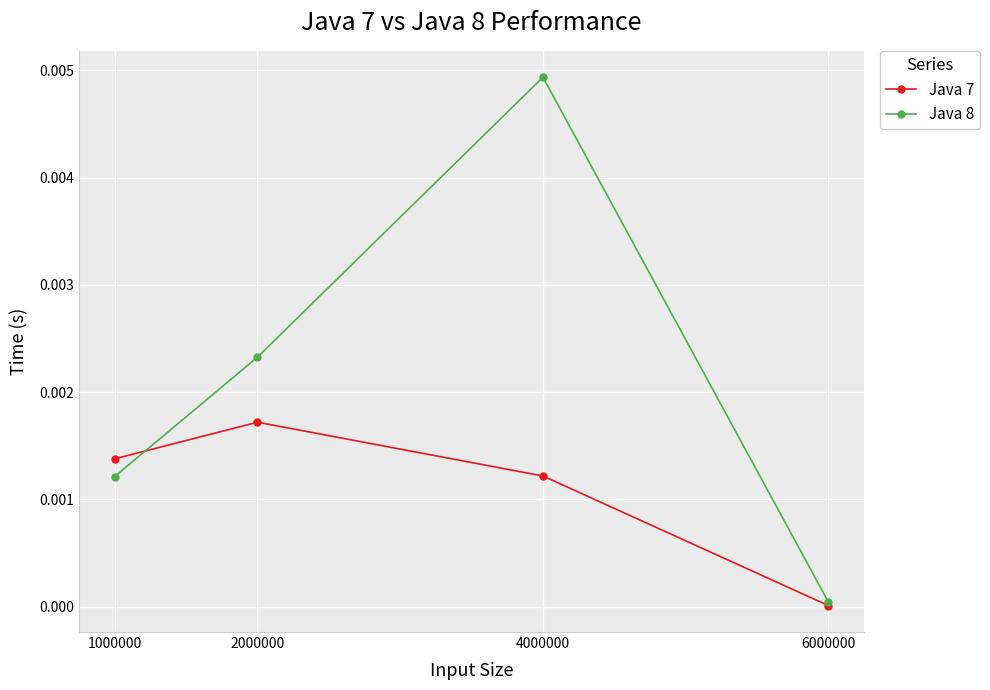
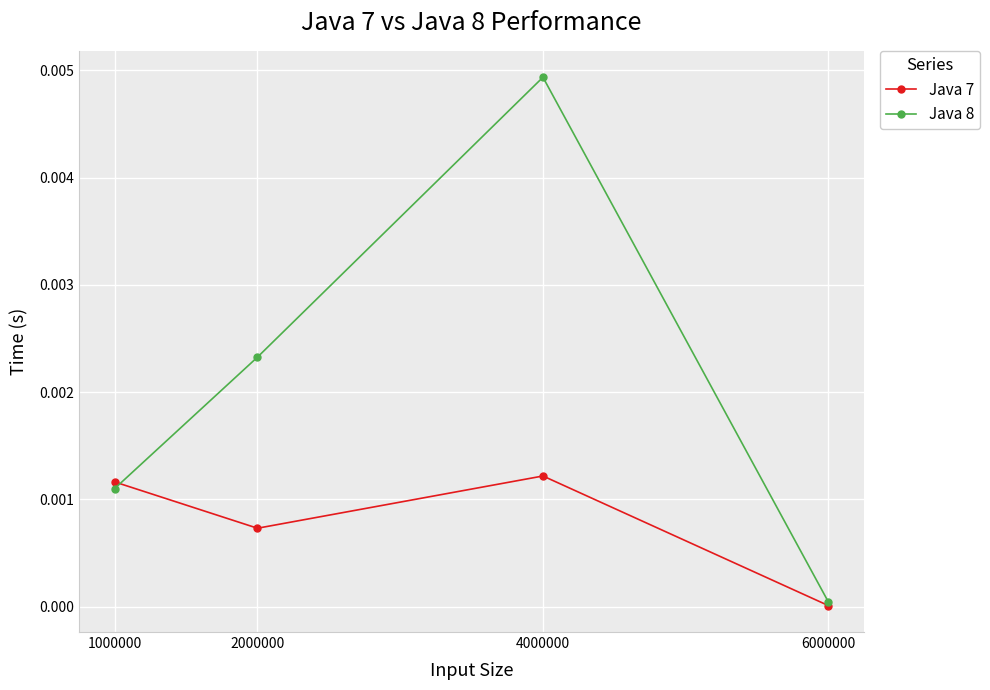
  {
    "Java 7": {
-     "1000000": 0.00138,
-     "2000000": 0.00172,
+     "1000000": 0.00116,
+     "2000000": 0.00073,
      "4000000": 0.00122,
      "6000000": 0.00001
    },
    "Java 8": {
-     "1000000": 0.00121,
+     "1000000": 0.00110,
      "2000000": 0.00233,
      "4000000": 0.00494,
      "6000000": 0.00004
    }
  }
